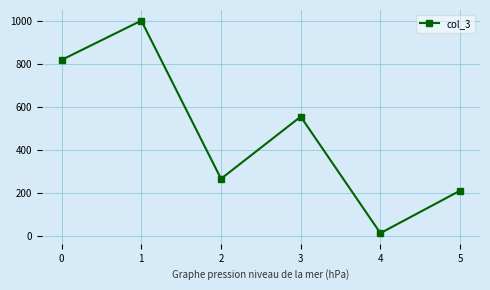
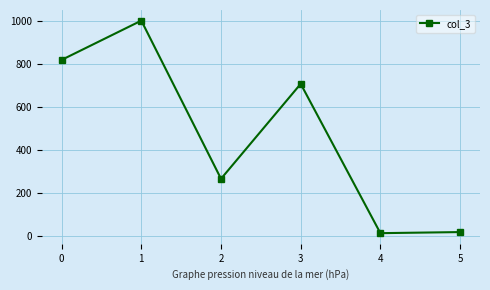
  {
    "0": 820,
    "1": 1000,
    "2": 270,
-   "3": 560,
+   "3": 710,
    "4": 20,
-   "5": 210
+   "5": 20
  }
